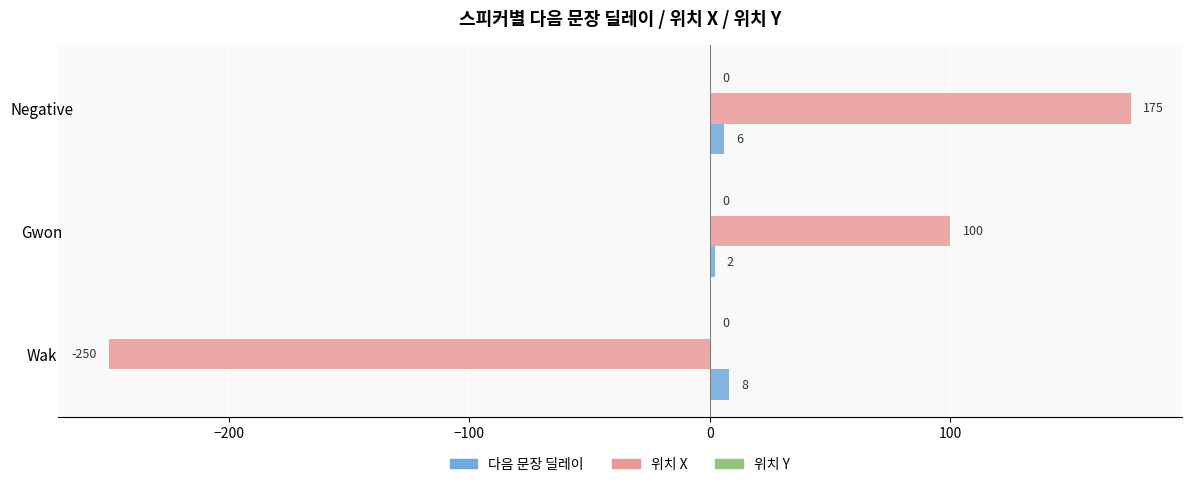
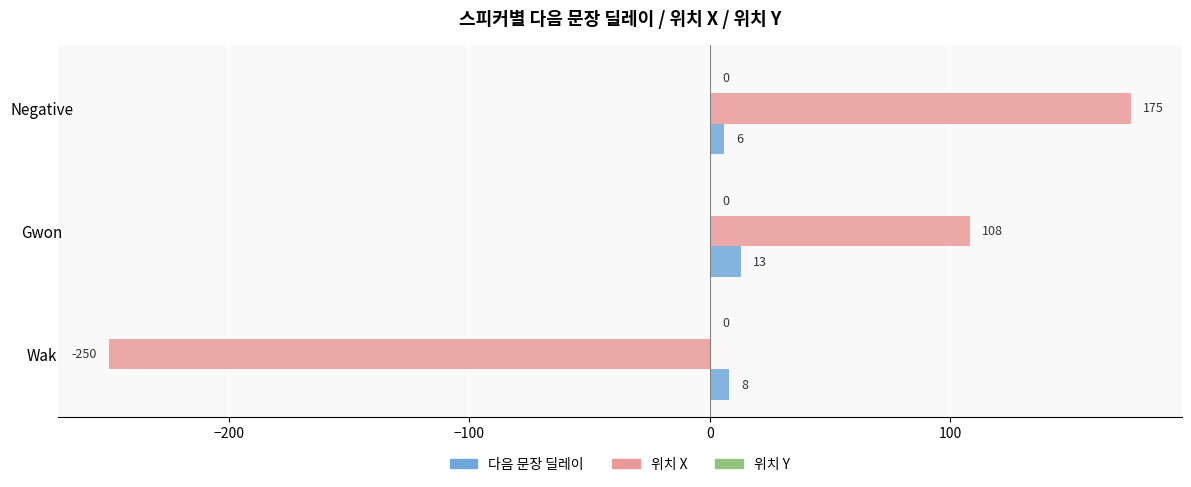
  {
    "다음 문장 딜레이": {
      "Negative": 6,
-     "Gwon": 2,
+     "Gwon": 13,
      "Wak": 8
    },
    "위치 X": {
      "Negative": 175,
-     "Gwon": 100,
+     "Gwon": 108,
      "Wak": -250
    },
    "위치 Y": {
      "Negative": 0,
      "Gwon": 0,
      "Wak": 0
    }
  }
